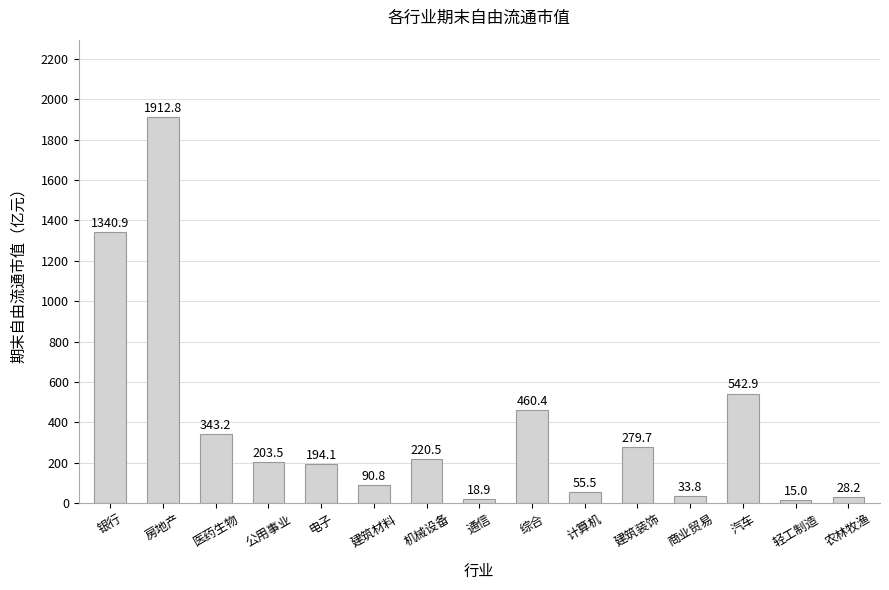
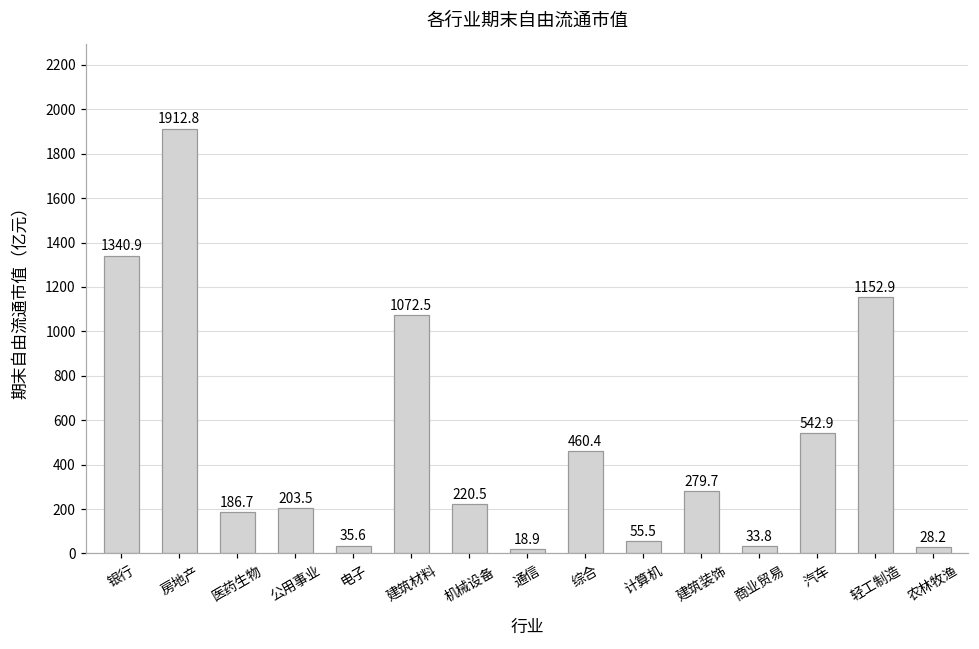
  {
    "银行": 1340.9,
    "房地产": 1912.8,
-   "医药生物": 343.2,
+   "医药生物": 186.7,
    "公用事业": 203.5,
-   "电子": 194.1,
-   "建筑材料": 90.8,
+   "电子": 35.6,
+   "建筑材料": 1072.5,
    "机械设备": 220.5,
    "通信": 18.9,
    "综合": 460.4,
    "计算机": 55.5,
    "建筑装饰": 279.7,
    "商业贸易": 33.8,
    "汽车": 542.9,
-   "轻工制造": 15.0,
+   "轻工制造": 1152.9,
    "农林牧渔": 28.2
  }
